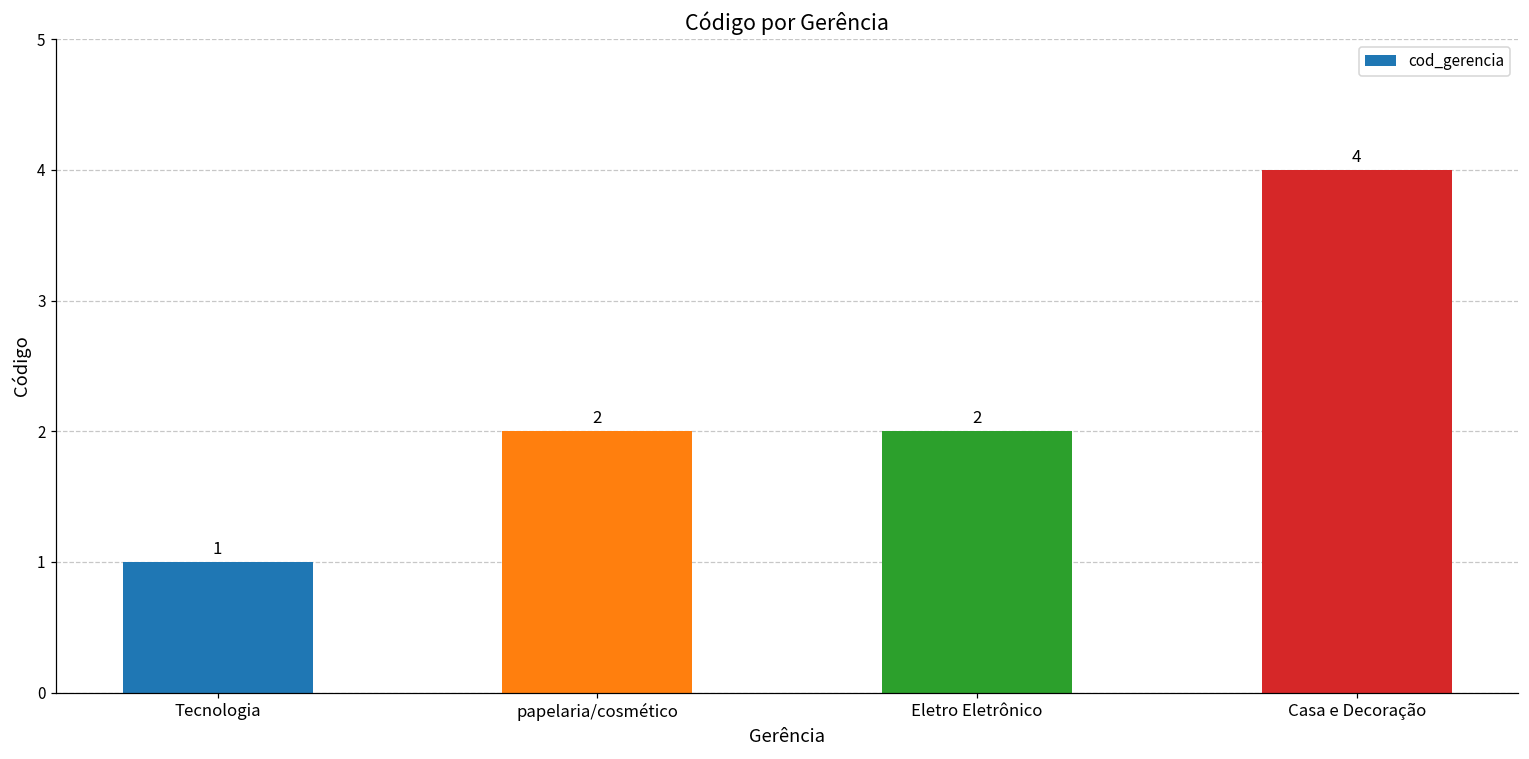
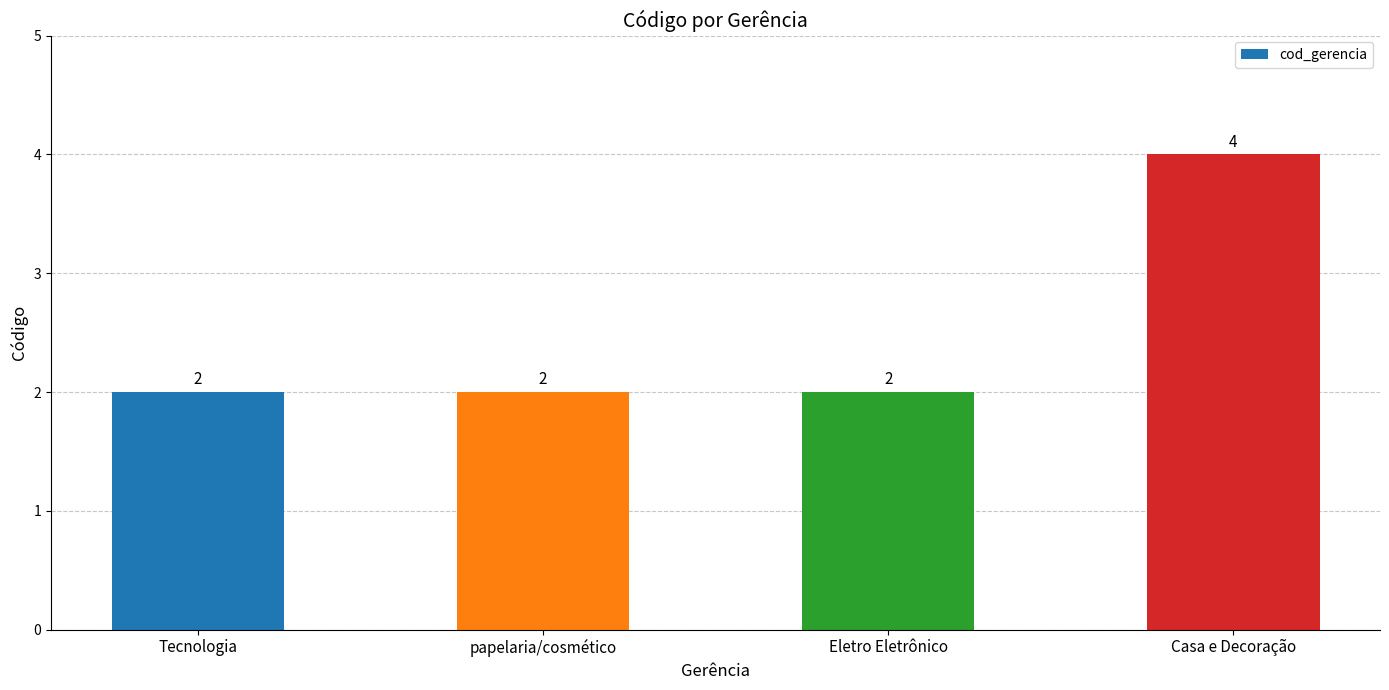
  {
-   "Tecnologia": 1,
+   "Tecnologia": 2,
    "papelaria/cosmético": 2,
    "Eletro Eletrônico": 2,
    "Casa e Decoração": 4
  }
